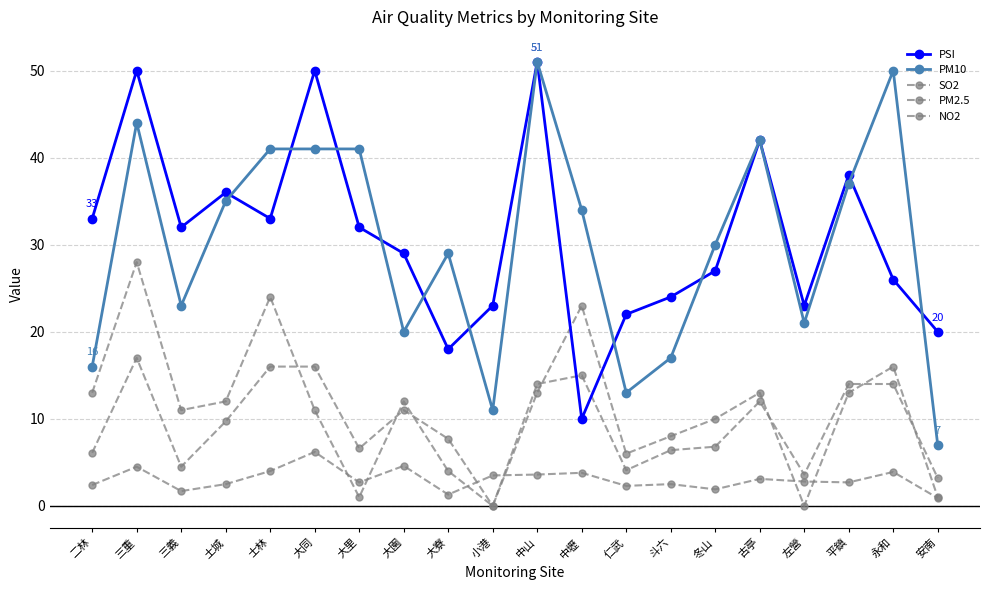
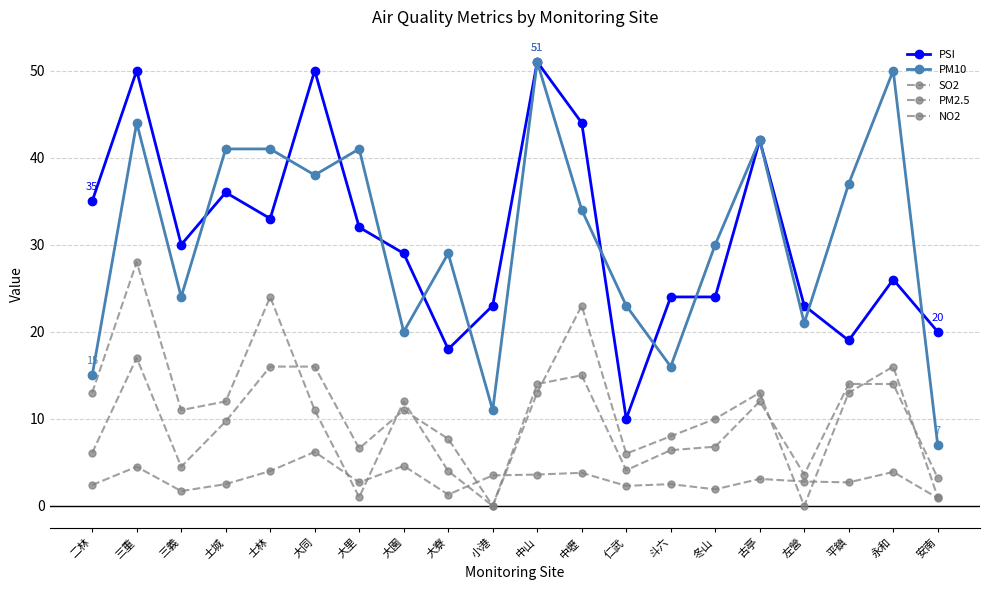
  {
    "PSI": {
-     "二林": 33,
-     "三義": 32,
-     "中壢": 10,
-     "仁武": 22,
-     "冬山": 27,
-     "平鎮": 38,
+     "二林": 35,
+     "三義": 30,
+     "中壢": 44,
+     "仁武": 10,
+     "冬山": 24,
+     "平鎮": 19,
      "安南": 20
    },
    "PM10": {
-     "二林": 16,
-     "三義": 23,
-     "土城": 35,
-     "大同": 41,
-     "仁武": 13,
-     "斗六": 17,
+     "二林": 15,
+     "三義": 24,
+     "土城": 41,
+     "大同": 38,
+     "仁武": 23,
+     "斗六": 16,
      "安南": 7
    }
  }
